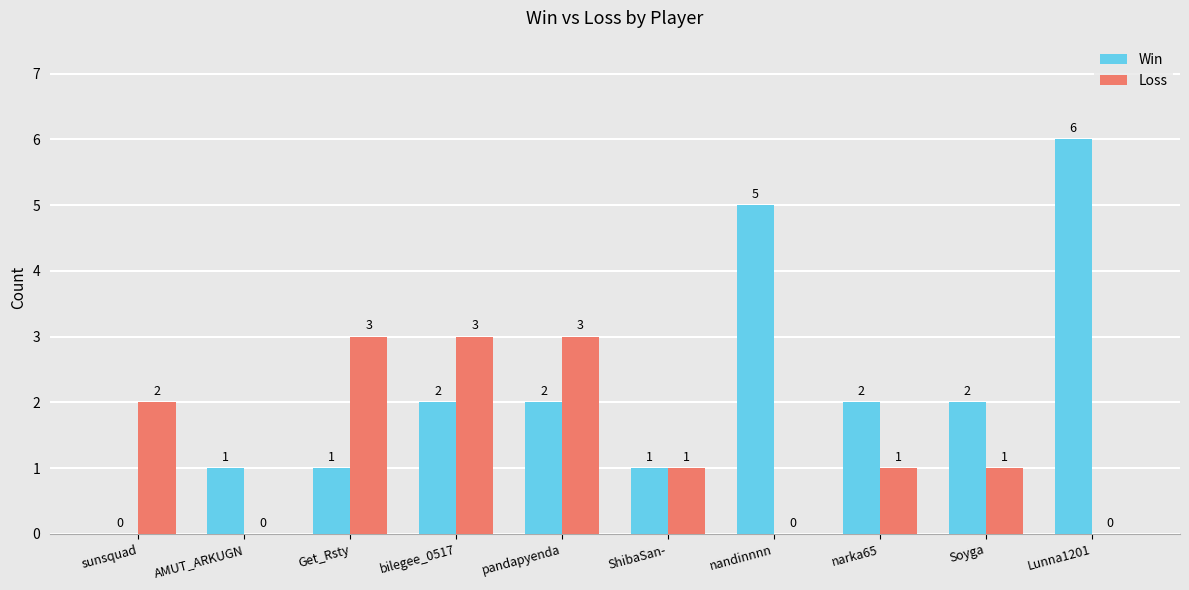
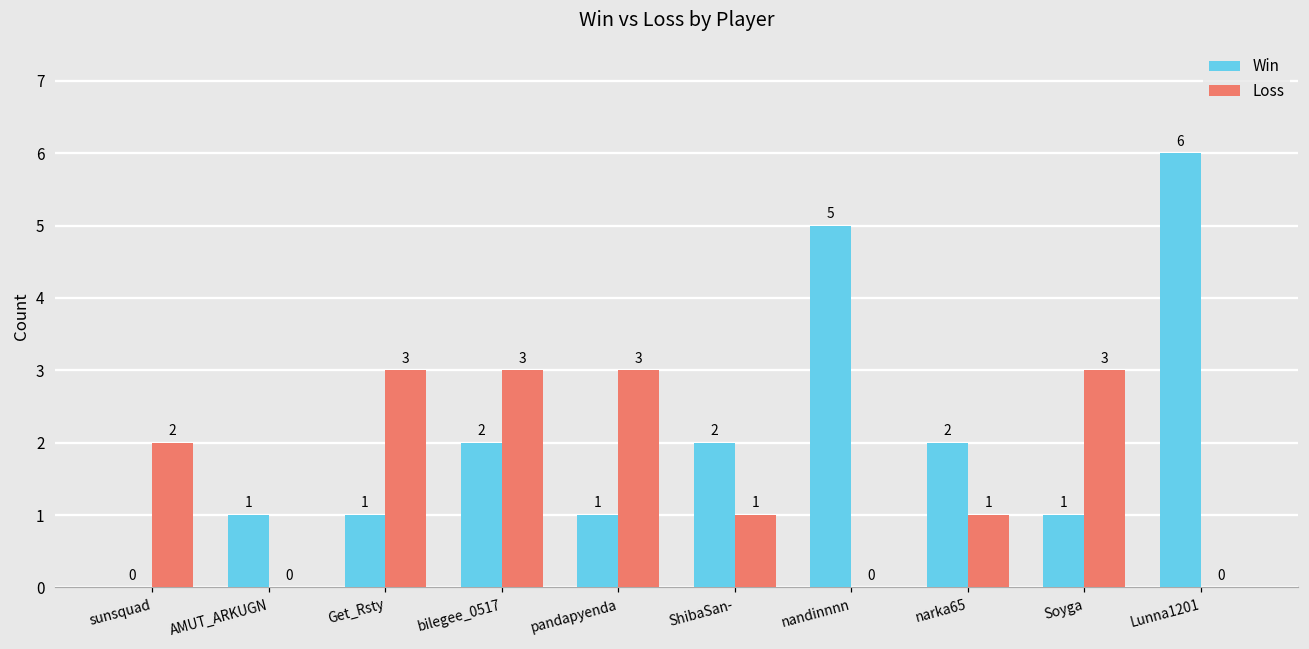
  {
    "Win": {
      "sunsquad": 0,
      "AMUT_ARKUGN": 1,
      "Get_Rsty": 1,
      "bilegee_0517": 2,
-     "pandapyenda": 2,
-     "ShibaSan-": 1,
+     "pandapyenda": 1,
+     "ShibaSan-": 2,
      "nandinnnn": 5,
      "narka65": 2,
-     "Soyga": 2,
+     "Soyga": 1,
      "Lunna1201": 6
    },
    "Loss": {
      "sunsquad": 2,
      "AMUT_ARKUGN": 0,
      "Get_Rsty": 3,
      "bilegee_0517": 3,
      "pandapyenda": 3,
      "ShibaSan-": 1,
      "nandinnnn": 0,
      "narka65": 1,
-     "Soyga": 1,
+     "Soyga": 3,
      "Lunna1201": 0
    }
  }
